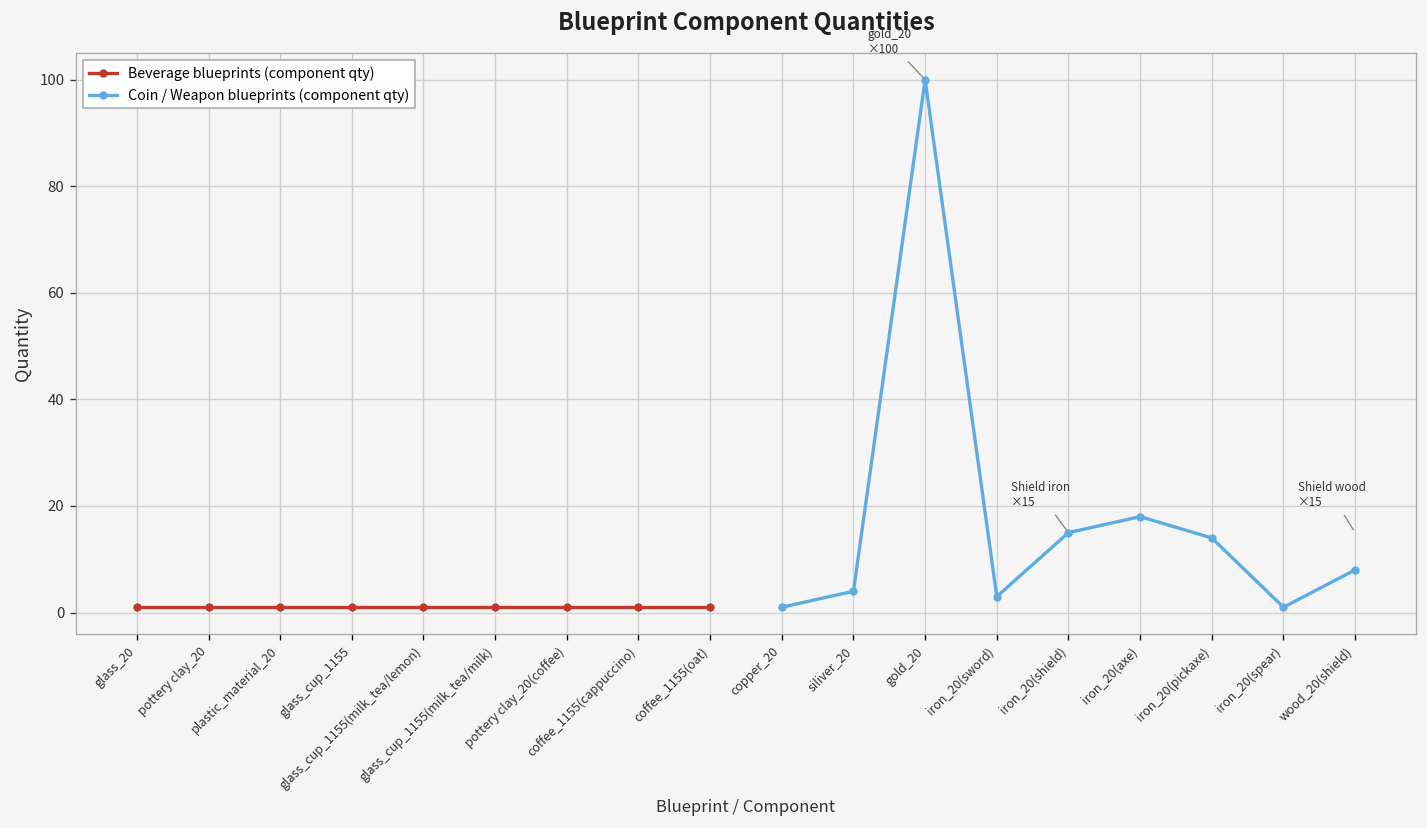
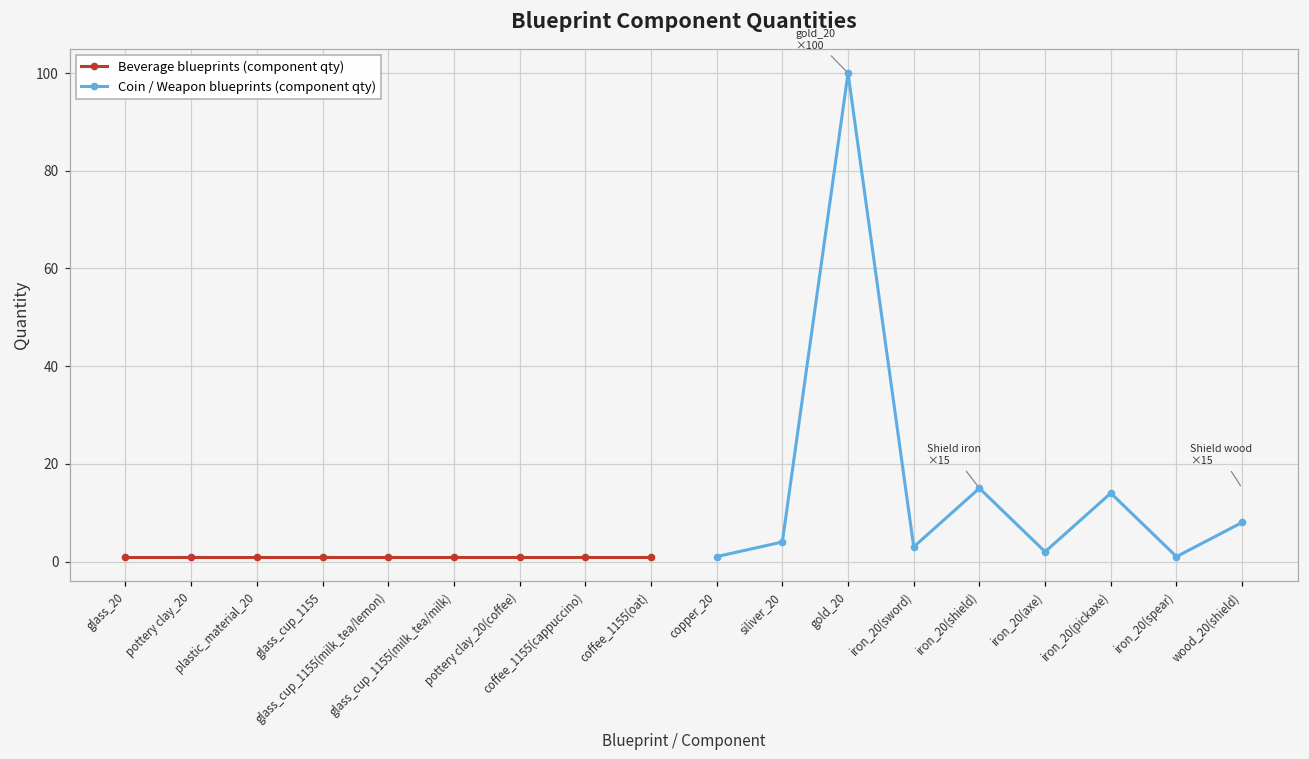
  {
    "Beverage blueprints (component qty)": {
      "glass_20": 1,
      "pottery clay_20": 1,
      "plastic_material_20": 1,
      "glass_cup_1155": 1,
      "glass_cup_1155(milk_tea/lemon)": 1,
      "glass_cup_1155(milk_tea/milk)": 1,
      "pottery clay_20(coffee)": 1,
      "coffee_1155(cappuccino)": 1,
      "coffee_1155(oat)": 1
    },
    "Coin / Weapon blueprints (component qty)": {
      "copper_20": 1,
      "siliver_20": 4,
      "iron_20(sword)": 3,
-     "iron_20(axe)": 18,
+     "iron_20(axe)": 2,
      "iron_20(pickaxe)": 14,
      "iron_20(spear)": 1,
      "wood_20(shield)": 8
    }
  }
